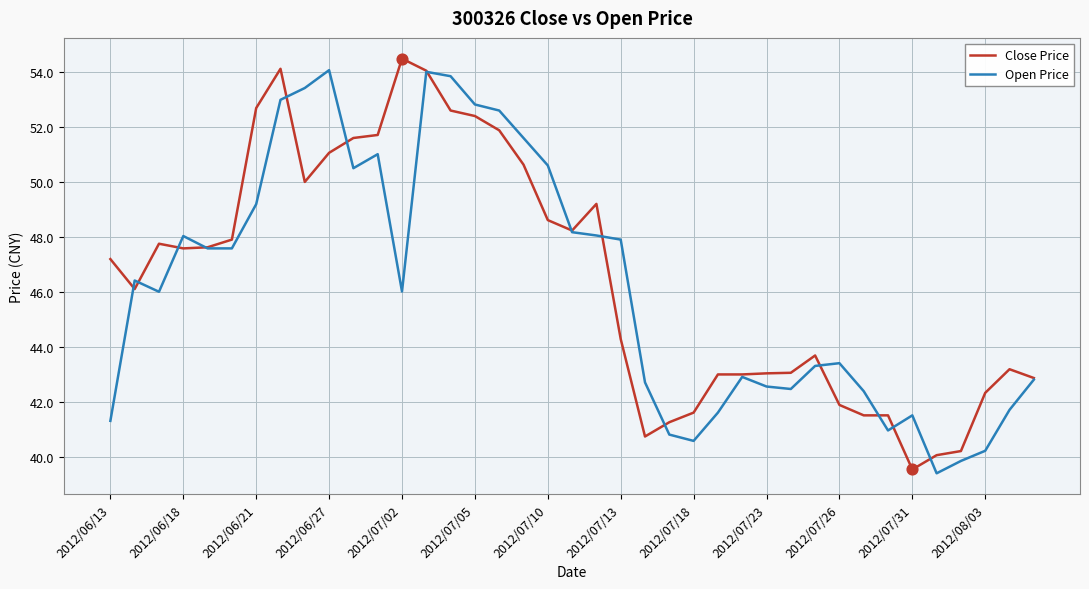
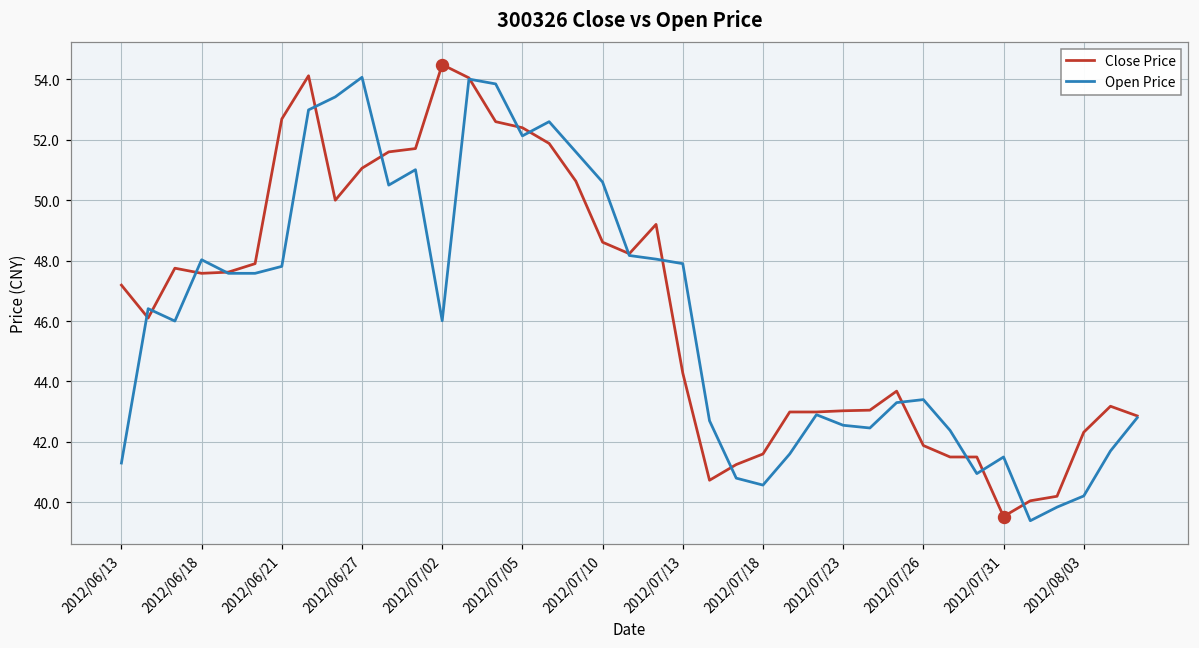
  {
    "Open Price": {
      "2012/06/13": 41.3,
      "2012/06/18": 48.0,
-     "2012/06/21": 49.2,
+     "2012/06/21": 47.8,
      "2012/06/27": 54.1,
      "2012/07/02": 46.0,
-     "2012/07/05": 52.8,
+     "2012/07/05": 52.1,
      "2012/07/10": 50.6,
      "2012/07/13": 47.9,
      "2012/07/18": 40.6,
      "2012/07/23": 42.6,
      "2012/07/26": 43.4,
      "2012/07/31": 41.5,
      "2012/08/03": 40.2
    }
  }
